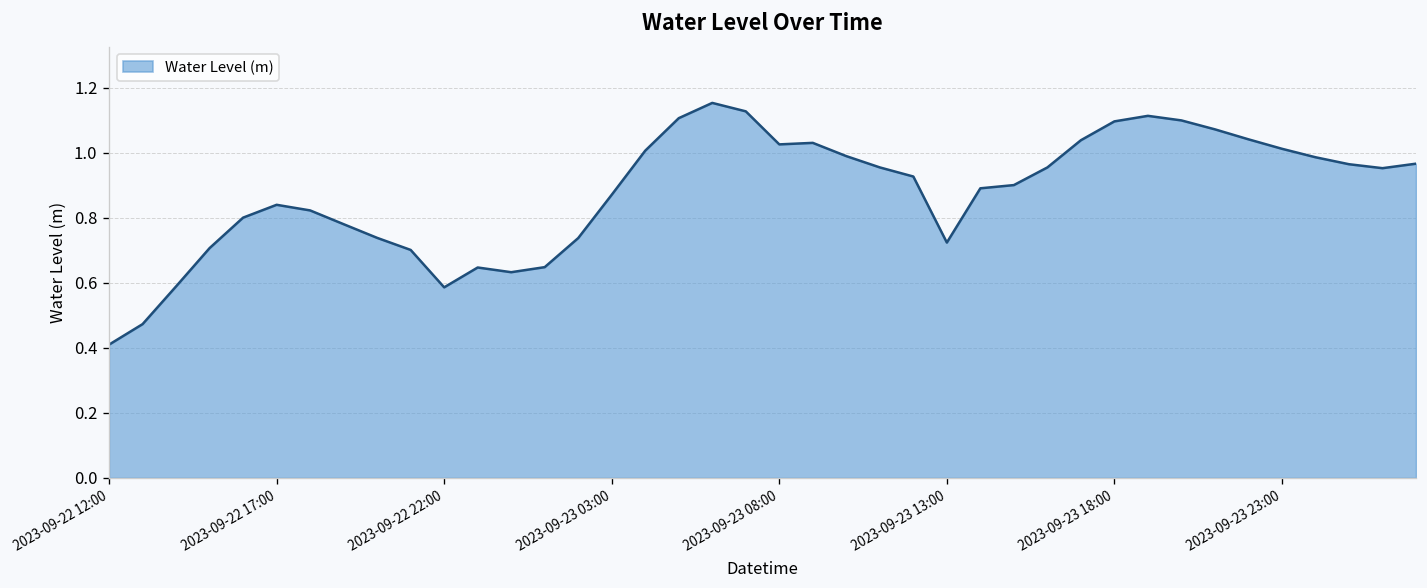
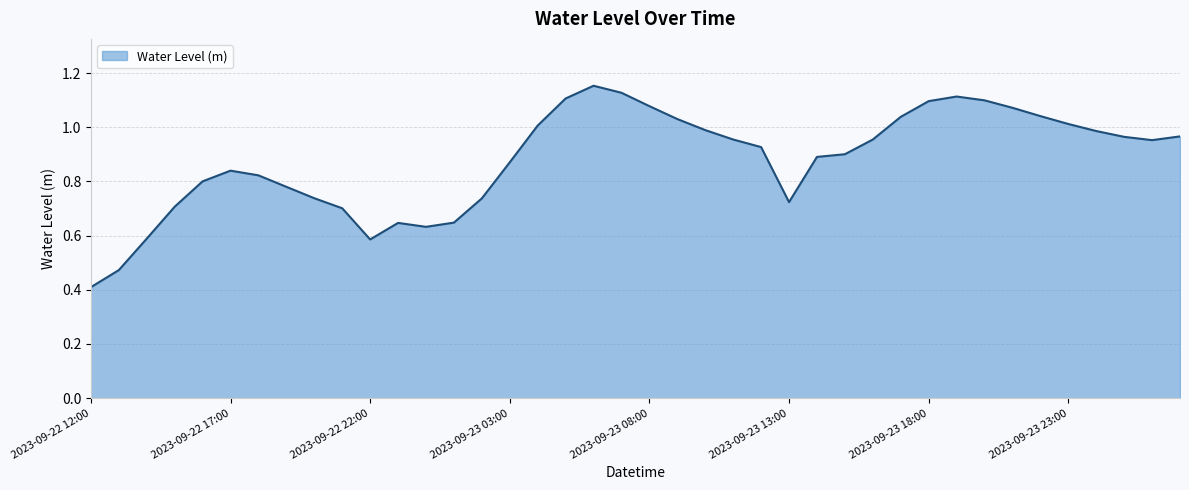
  {
    "2023-09-22 12:00": 0.41,
    "2023-09-22 17:00": 0.84,
    "2023-09-22 22:00": 0.59,
    "2023-09-23 03:00": 0.87,
-   "2023-09-23 08:00": 1.03,
+   "2023-09-23 08:00": 1.08,
    "2023-09-23 13:00": 0.72,
    "2023-09-23 18:00": 1.10,
    "2023-09-23 23:00": 1.01
  }
